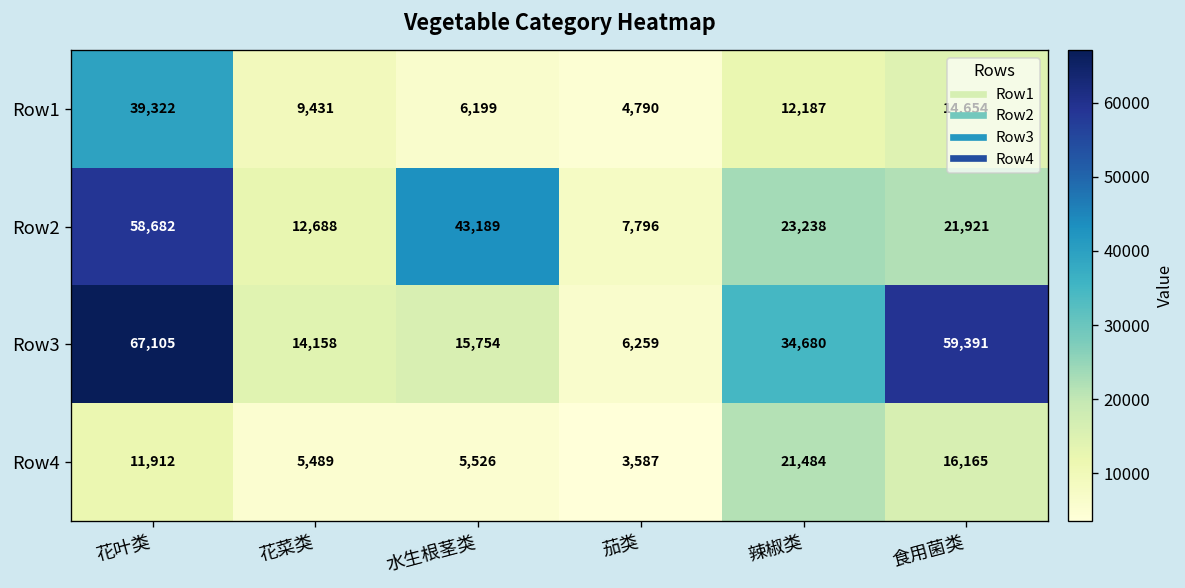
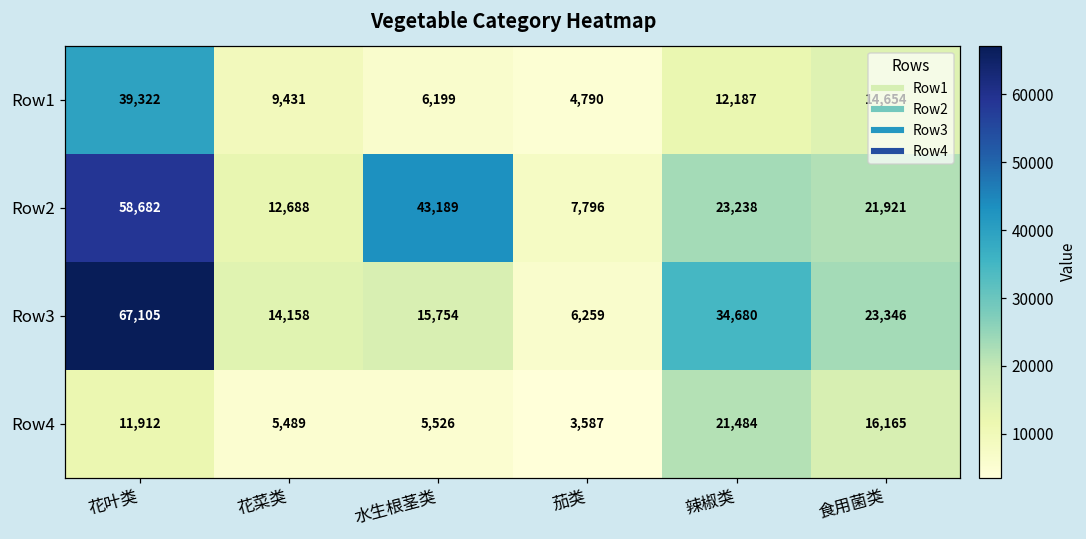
  {
    "Row1": {
      "花叶类": "39,322",
      "花菜类": "9,431",
      "水生根茎类": "6,199",
      "茄类": "4,790",
      "辣椒类": "12,187"
    },
    "Row2": {
      "花叶类": "58,682",
      "花菜类": "12,688",
      "水生根茎类": "43,189",
      "茄类": "7,796",
      "辣椒类": "23,238",
      "食用菌类": "21,921"
    },
    "Row3": {
      "花叶类": "67,105",
      "花菜类": "14,158",
      "水生根茎类": "15,754",
      "茄类": "6,259",
      "辣椒类": "34,680",
-     "食用菌类": "59,391"
+     "食用菌类": "23,346"
    },
    "Row4": {
      "花叶类": "11,912",
      "花菜类": "5,489",
      "水生根茎类": "5,526",
      "茄类": "3,587",
      "辣椒类": "21,484",
      "食用菌类": "16,165"
    }
  }
